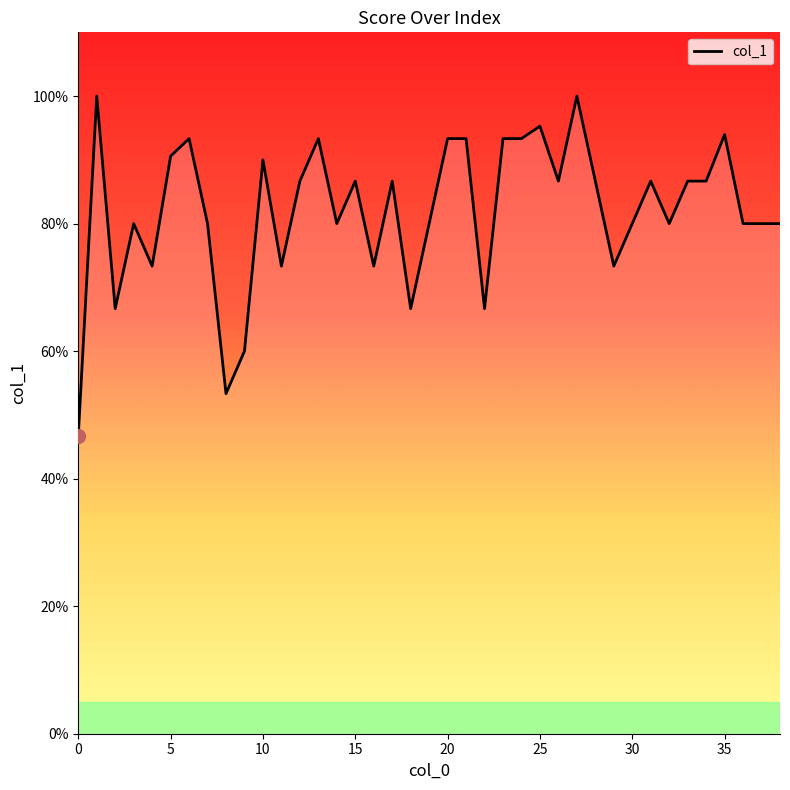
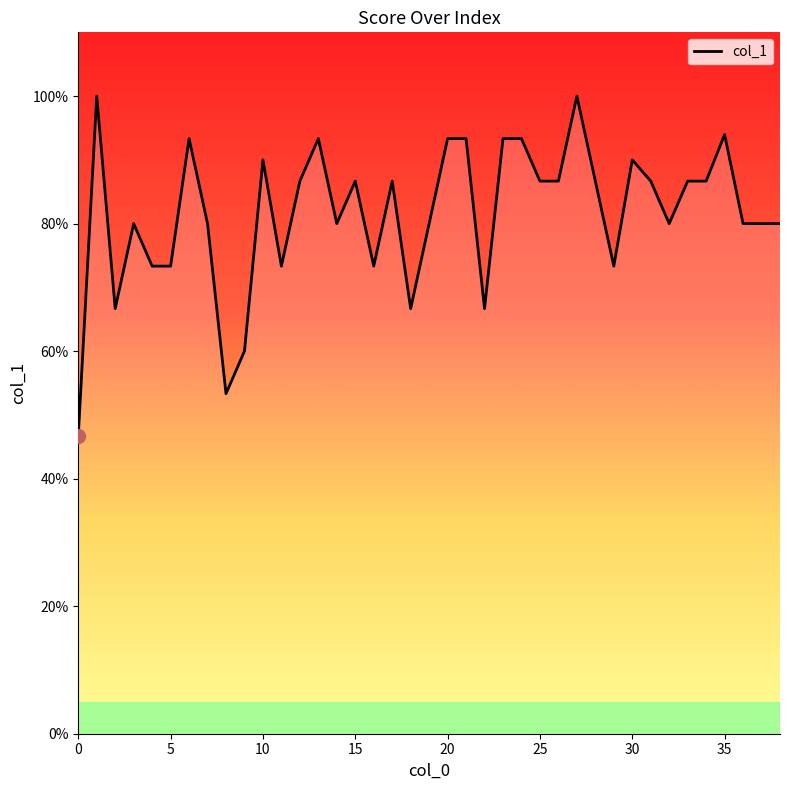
  {
    "col_1": {
-     "5": "91%",
+     "5": "73%",
      "10": "90%",
      "15": "87%",
      "20": "93%",
-     "25": "95%",
-     "30": "80%",
+     "25": "87%",
+     "30": "90%",
      "35": "94%"
    }
  }
